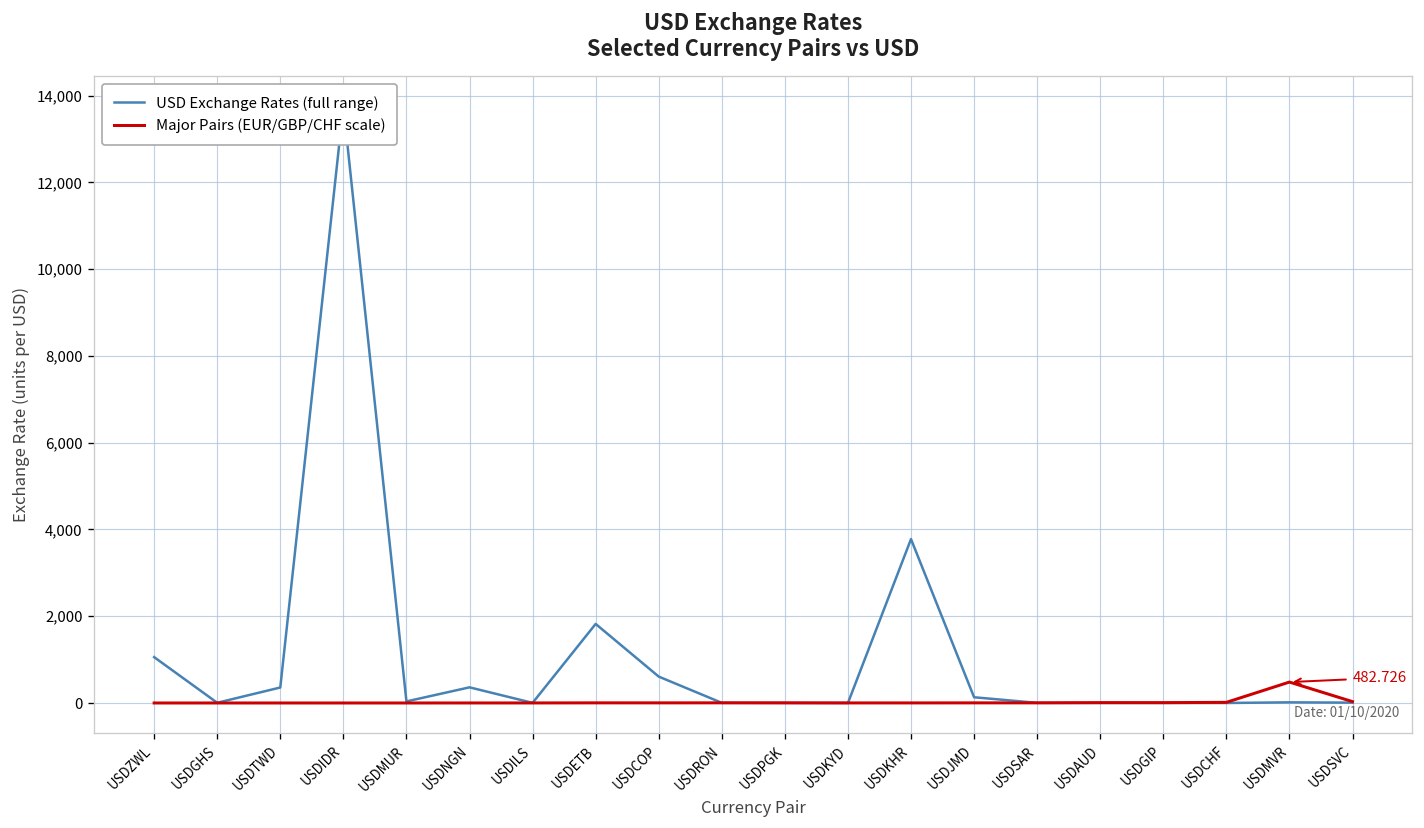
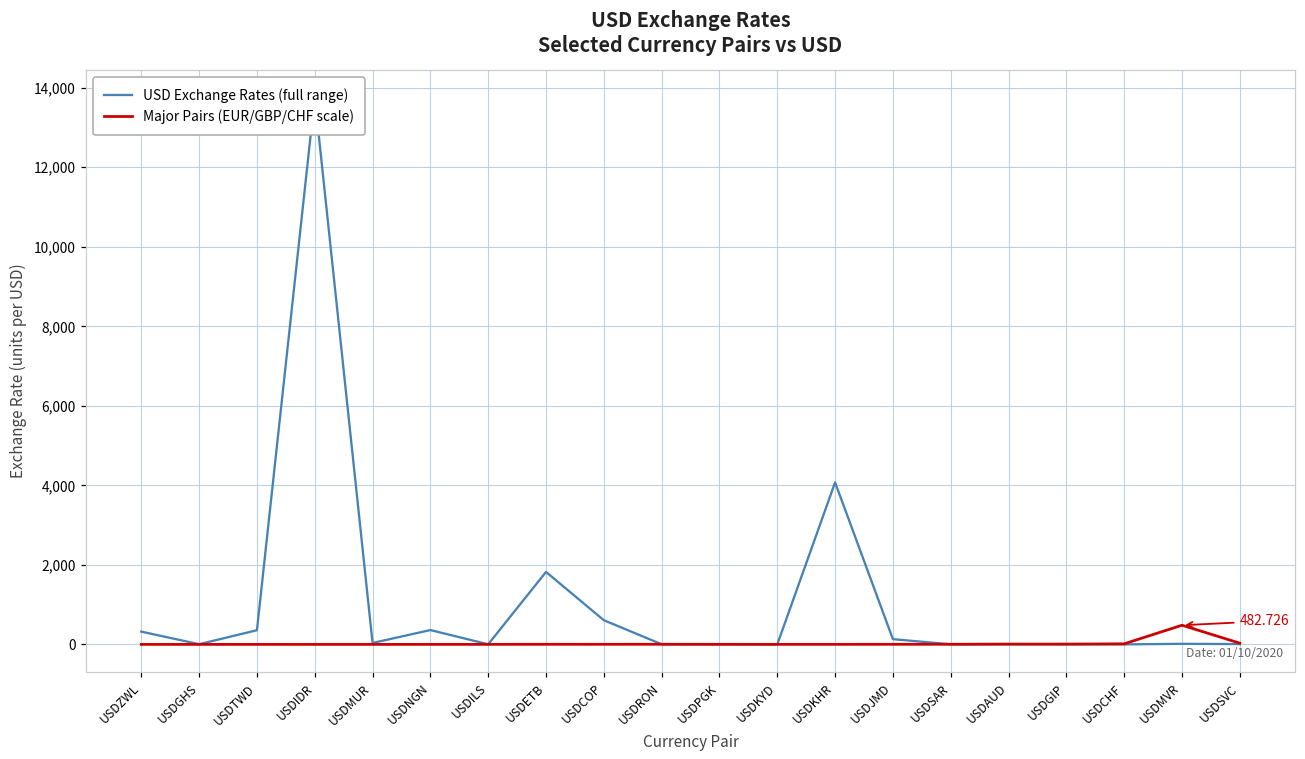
  {
    "USD Exchange Rates (full range)": {
-     "USDZWL": "1,100",
+     "USDZWL": "300",
      "USDTWD": "400",
      "USDNGN": "400",
      "USDETB": "1,800",
      "USDCOP": "600",
-     "USDKHR": "3,800",
+     "USDKHR": "4,100",
      "USDJMD": "100",
      "USDMVR": "0"
    },
    "Major Pairs (EUR/GBP/CHF scale)": {
      "USDMVR": "482.726"
    }
  }
